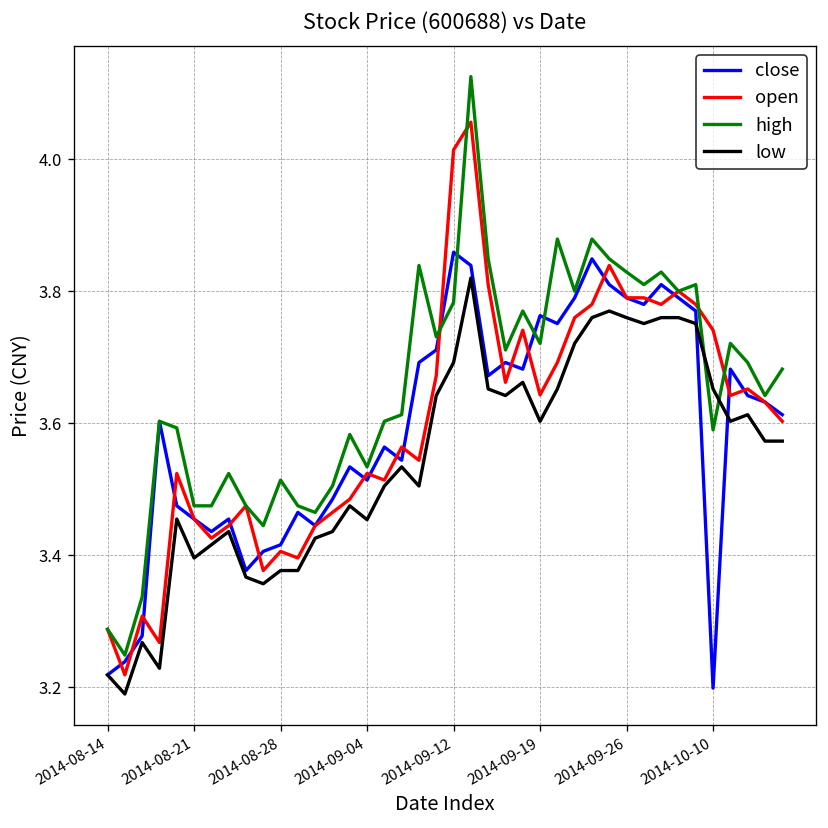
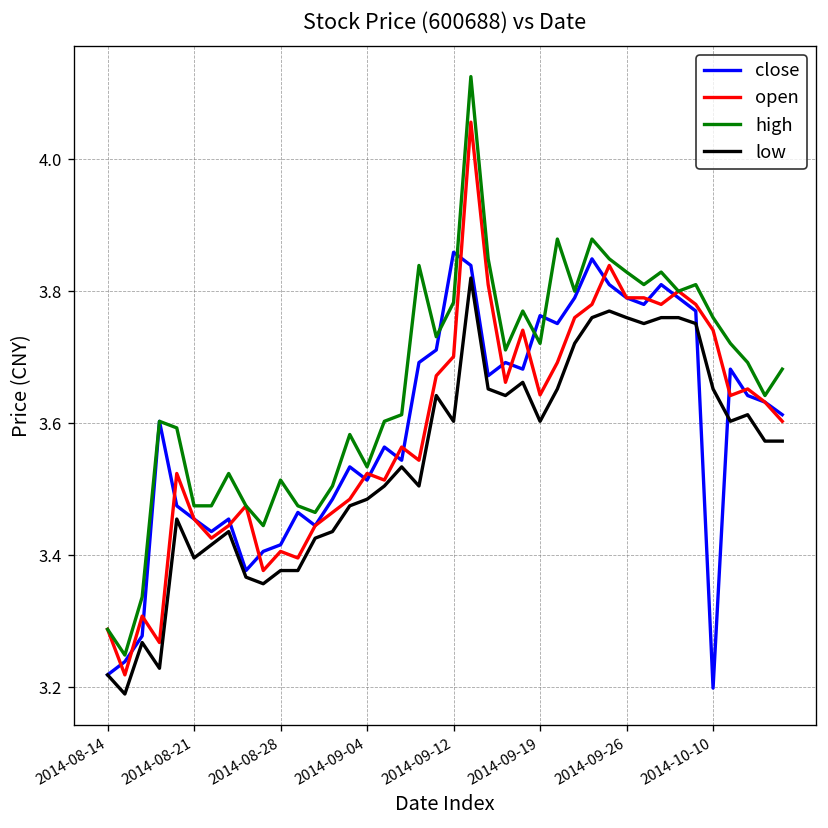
  {
    "close": {
      "2014-08-28": 3.42,
      "2014-09-04": 3.51,
      "2014-09-12": 3.86,
      "2014-09-19": 3.76,
      "2014-10-10": 3.20
    },
    "open": {
      "2014-08-28": 3.41,
      "2014-09-04": 3.52,
-     "2014-09-12": 4.01,
+     "2014-09-12": 3.70,
      "2014-09-19": 3.64,
      "2014-10-10": 3.74
    },
    "high": {
      "2014-08-21": 3.48,
      "2014-08-28": 3.51,
      "2014-09-04": 3.53,
      "2014-09-12": 3.78,
      "2014-09-19": 3.72,
      "2014-09-26": 3.83,
-     "2014-10-10": 3.59
+     "2014-10-10": 3.76
    },
    "low": {
      "2014-08-21": 3.40,
      "2014-08-28": 3.38,
-     "2014-09-04": 3.45,
-     "2014-09-12": 3.69,
+     "2014-09-04": 3.49,
+     "2014-09-12": 3.60,
      "2014-09-19": 3.60,
      "2014-09-26": 3.76,
      "2014-10-10": 3.65
    }
  }
